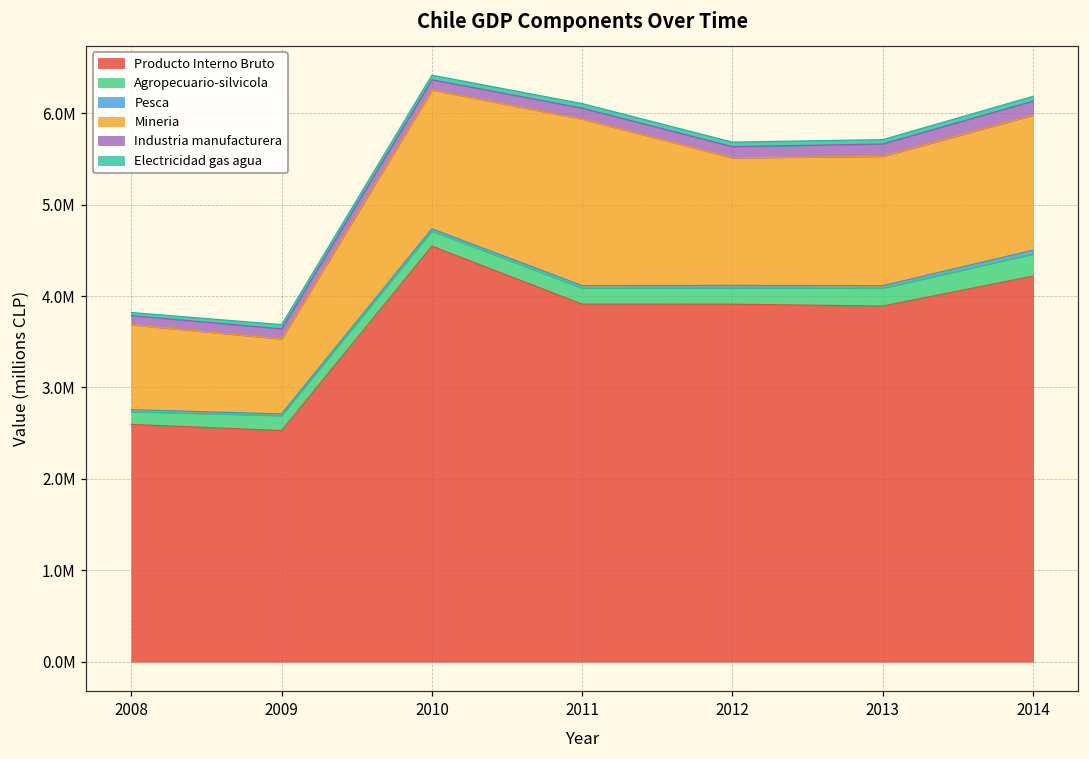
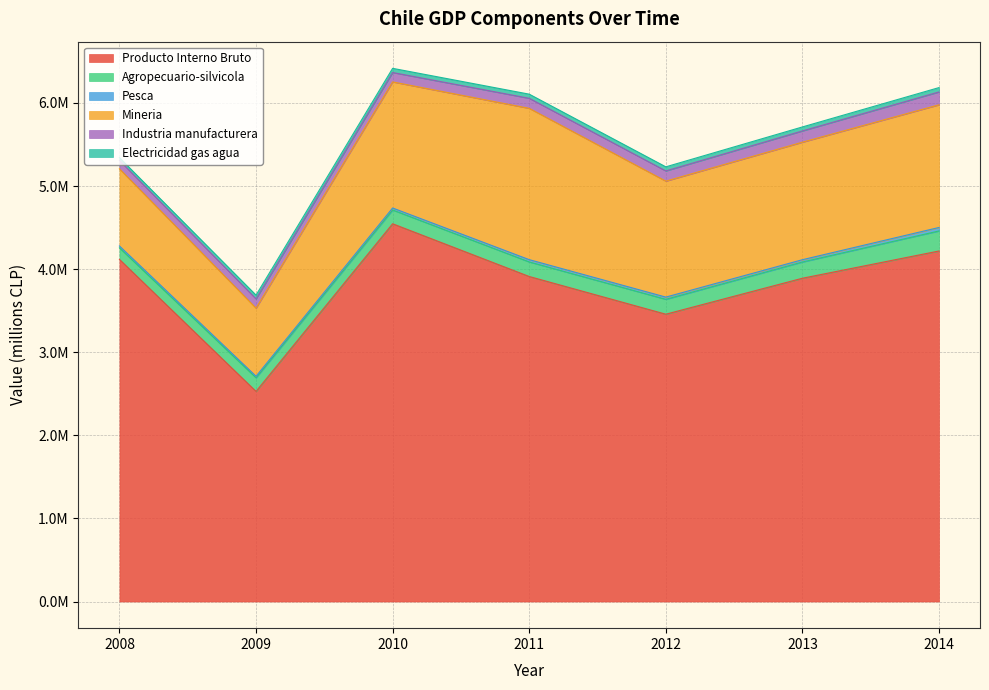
  {
    "Producto Interno Bruto": {
-     "2008": 2600000,
+     "2008": 4100000,
      "2009": 2500000,
      "2010": 4500000,
      "2011": 3900000,
-     "2012": 3900000,
+     "2012": 3500000,
      "2013": 3900000,
      "2014": 4200000
    },
    "Pesca": {
      "2014": 0
    },
    "Mineria": {
      "2008": 900000,
      "2009": 800000,
      "2010": 1500000,
      "2011": 1800000,
      "2012": 1400000,
      "2013": 1400000,
      "2014": 1500000
    },
    "Industria manufacturera": {
      "2009": 100000,
      "2010": 100000,
      "2011": 100000,
      "2012": 100000,
      "2013": 100000,
      "2014": 200000
    }
  }
